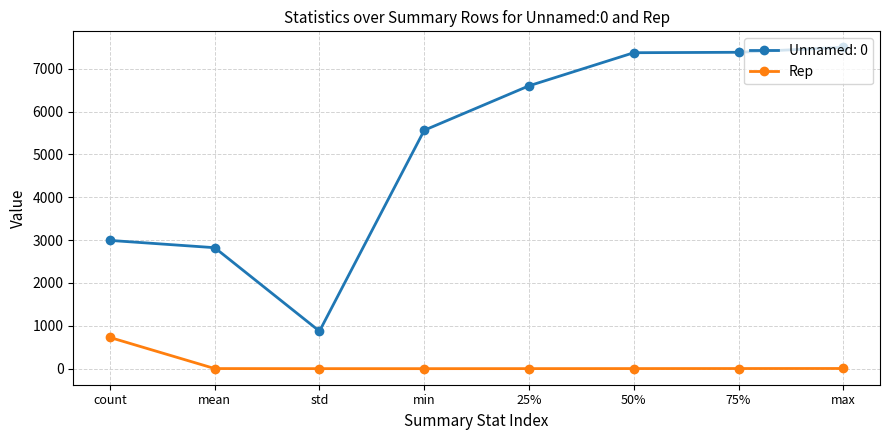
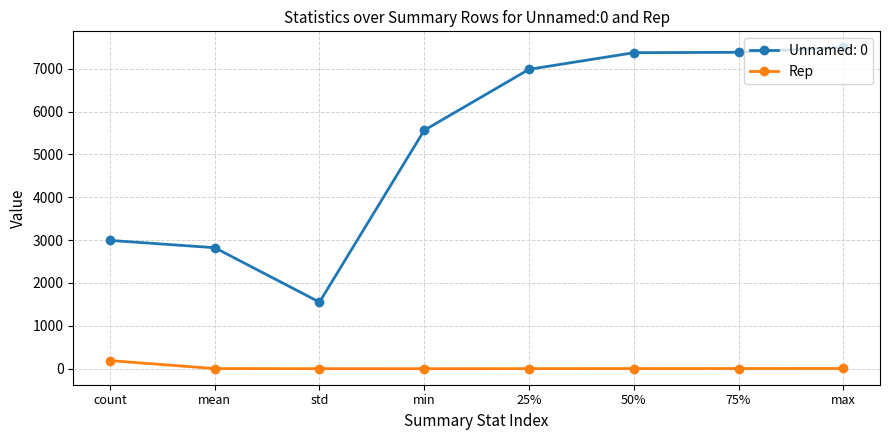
  {
    "Unnamed: 0": {
      "count": 3000,
      "mean": 2800,
-     "std": 900,
+     "std": 1600,
      "min": 5600,
-     "25%": 6600,
+     "25%": 7000,
      "50%": 7400,
      "75%": 7400
    },
    "Rep": {
-     "count": 700,
+     "count": 200,
      "mean": 0,
      "std": 0,
      "min": 0,
      "25%": 0,
      "50%": 0,
      "75%": 0,
      "max": 0
    }
  }
